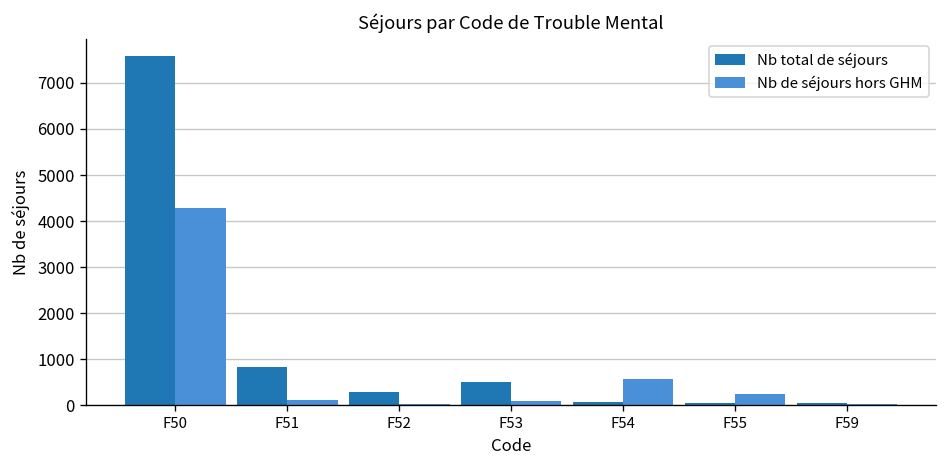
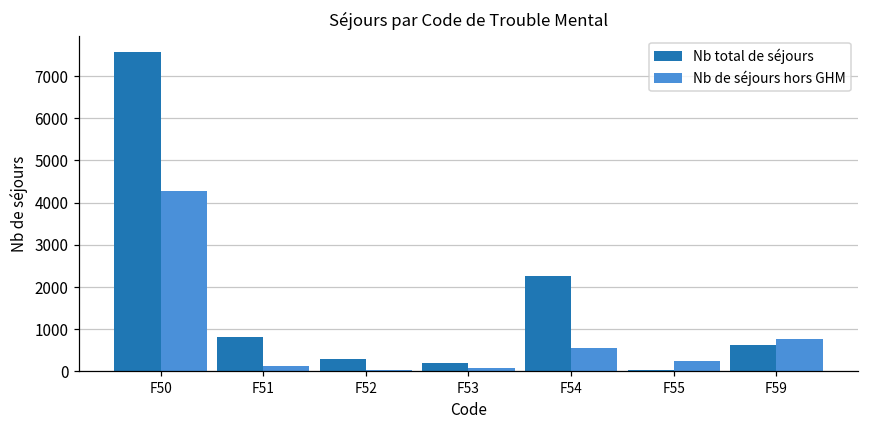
  {
    "Nb total de séjours": {
      "F50": 7600,
      "F51": 800,
      "F52": 300,
-     "F53": 500,
-     "F54": 100,
-     "F59": 100
+     "F53": 200,
+     "F54": 2300,
+     "F59": 600
    },
    "Nb de séjours hors GHM": {
      "F50": 4300,
      "F51": 100,
      "F53": 100,
      "F54": 600,
      "F55": 200,
-     "F59": 0
+     "F59": 800
    }
  }
